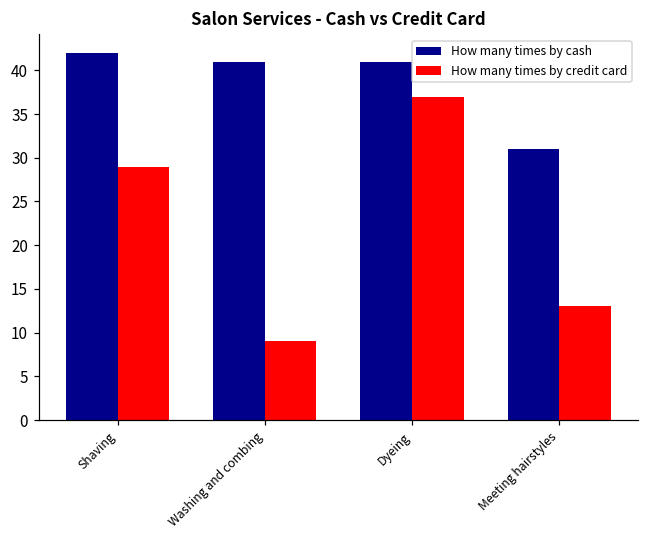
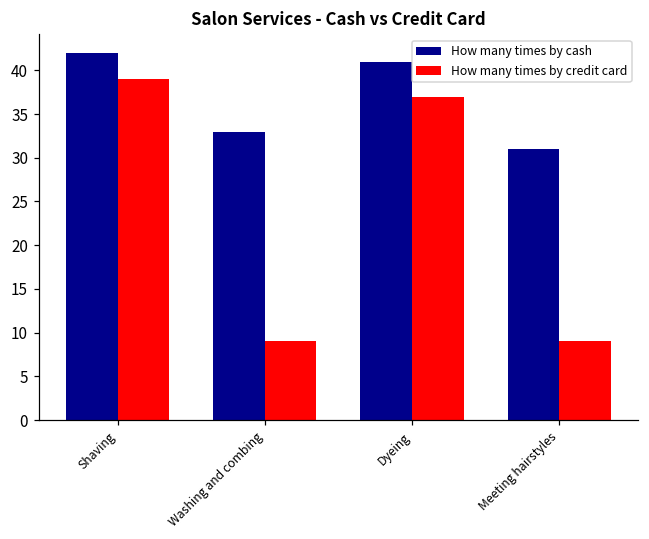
  {
    "How many times by cash": {
      "Shaving": 42,
-     "Washing and combing": 41,
+     "Washing and combing": 33,
      "Dyeing": 41,
      "Meeting hairstyles": 31
    },
    "How many times by credit card": {
-     "Shaving": 29,
+     "Shaving": 39,
      "Washing and combing": 9,
      "Dyeing": 37,
-     "Meeting hairstyles": 13
+     "Meeting hairstyles": 9
    }
  }
